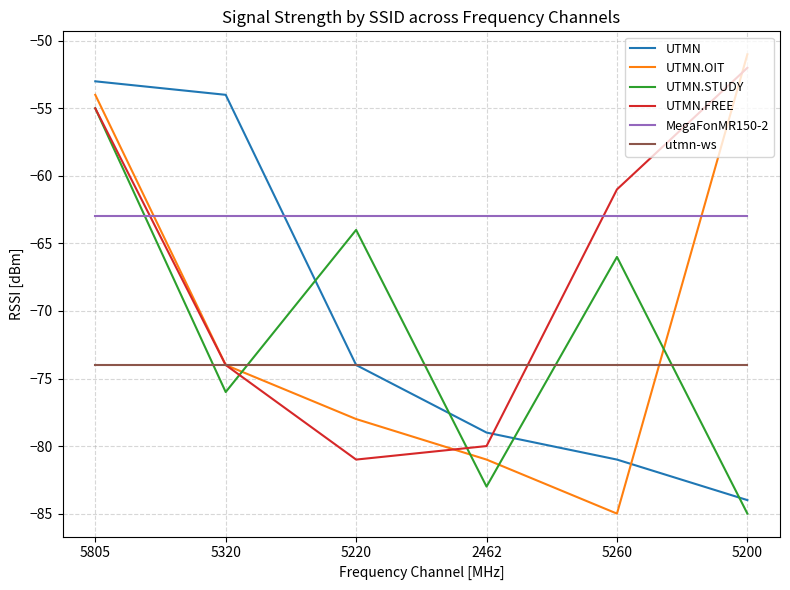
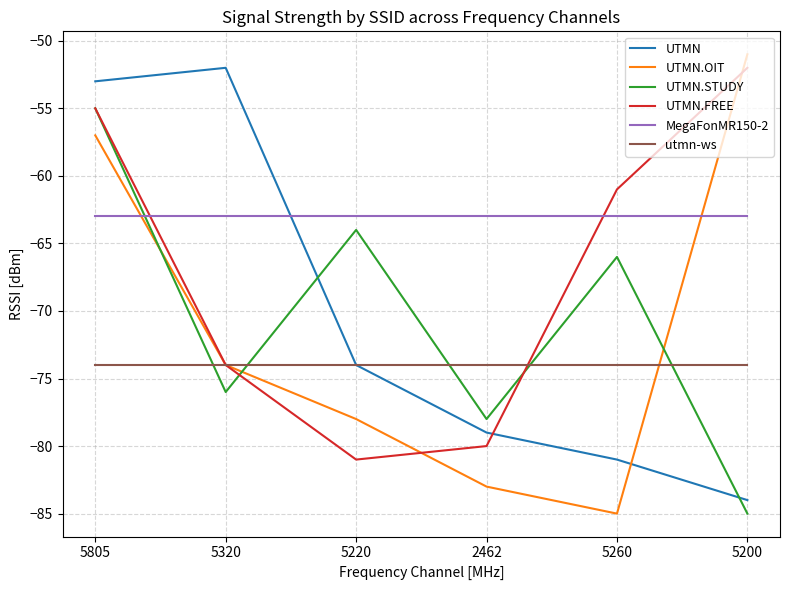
  {
    "UTMN": {
      "5805": -53,
-     "5320": -54,
+     "5320": -52,
      "2462": -79,
      "5260": -81,
      "5200": -84
    },
    "UTMN.OIT": {
-     "5805": -54,
+     "5805": -57,
      "5220": -78,
-     "2462": -81,
+     "2462": -83,
      "5260": -85
    },
    "UTMN.STUDY": {
      "5320": -76,
      "5220": -64,
-     "2462": -83,
+     "2462": -78,
      "5260": -66,
      "5200": -85
    },
    "UTMN.FREE": {
      "5220": -81,
      "2462": -80,
      "5260": -61
    },
    "MegaFonMR150-2": {
      "5805": -63,
      "5320": -63,
      "5220": -63,
      "2462": -63,
      "5260": -63,
      "5200": -63
    },
    "utmn-ws": {
      "5805": -74,
      "2462": -74,
      "5260": -74,
      "5200": -74
    }
  }
